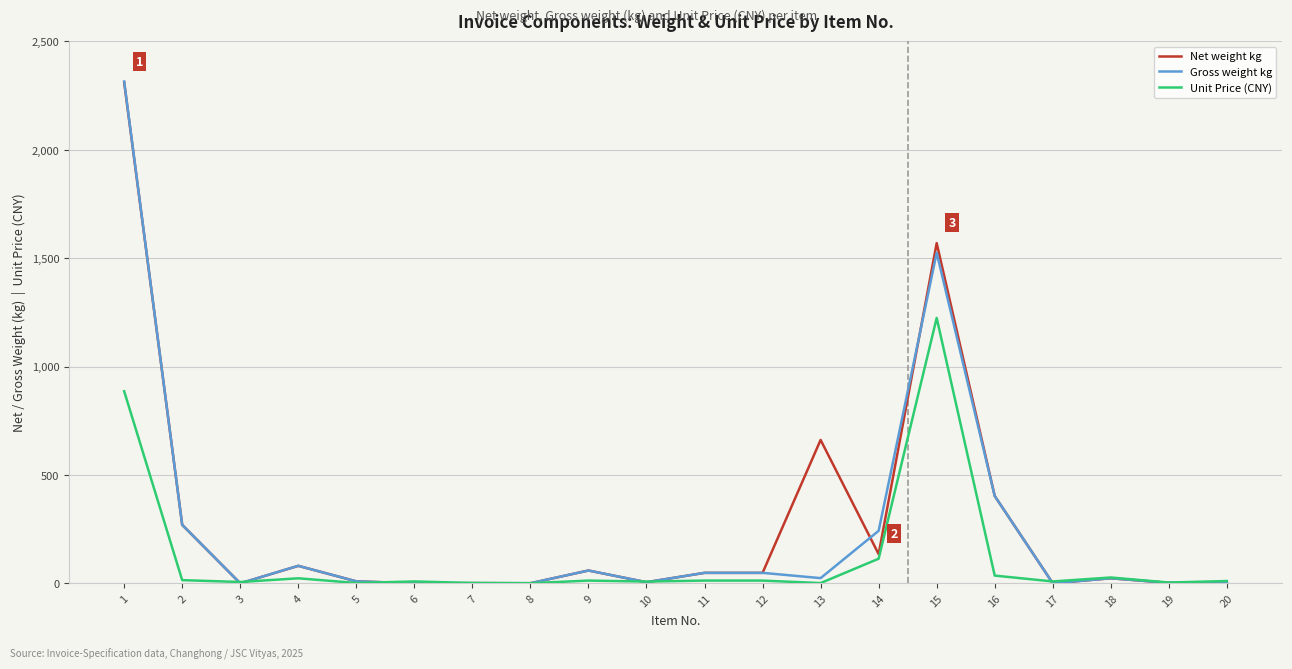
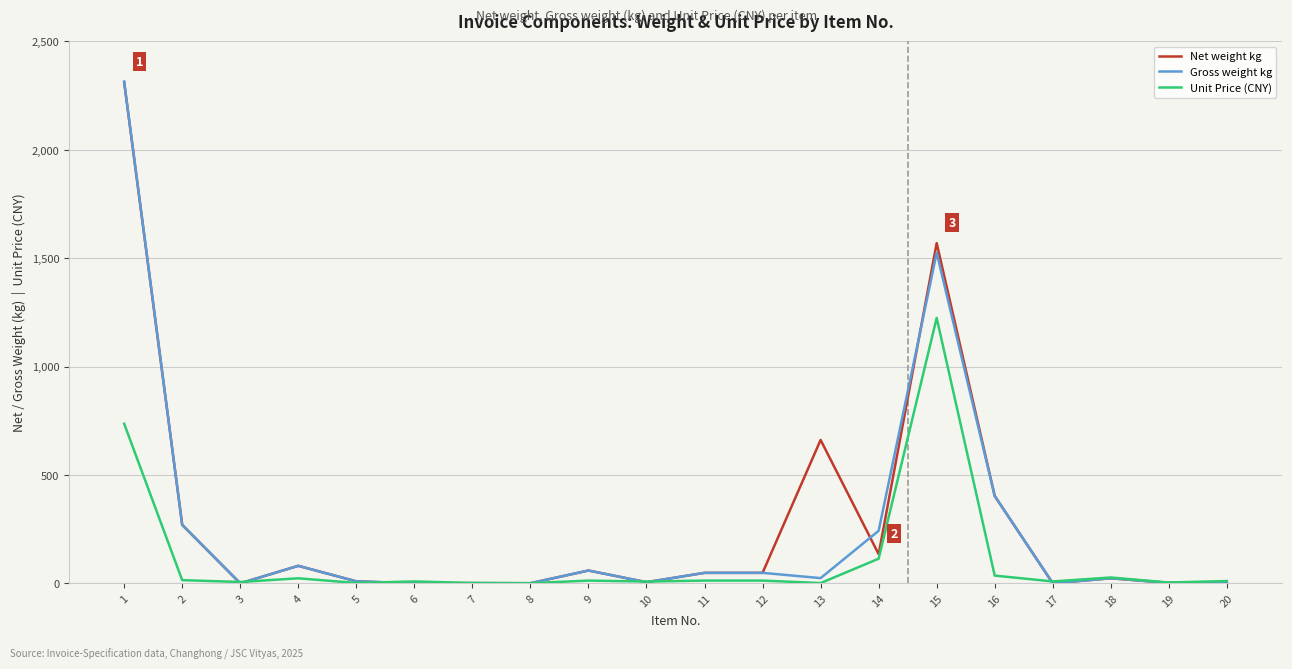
  {
    "Net weight kg": {
      "13": "660",
      "14": "140"
    },
    "Gross weight kg": {
      "13": "20",
      "15": "1,530"
    },
    "Unit Price (CNY)": {
-     "1": "890",
+     "1": "740",
      "2": "20",
      "4": "20",
      "9": "10",
      "11": "10",
      "12": "10",
      "13": "0",
      "14": "110",
      "15": "1,220",
      "16": "40"
    }
  }
